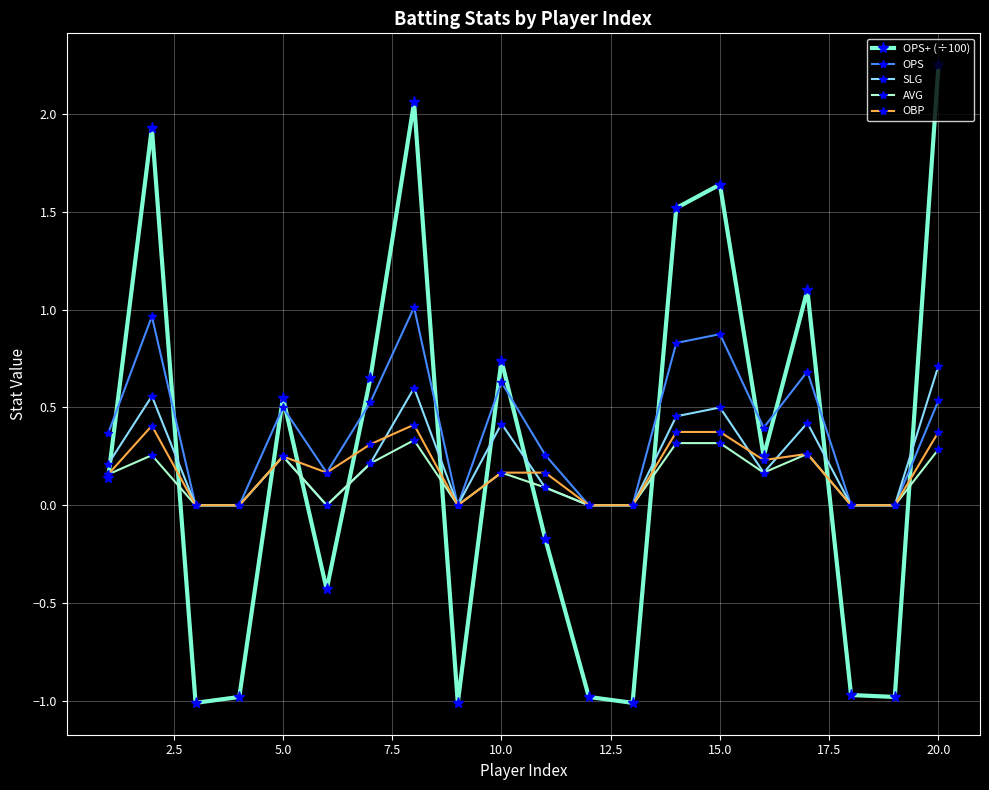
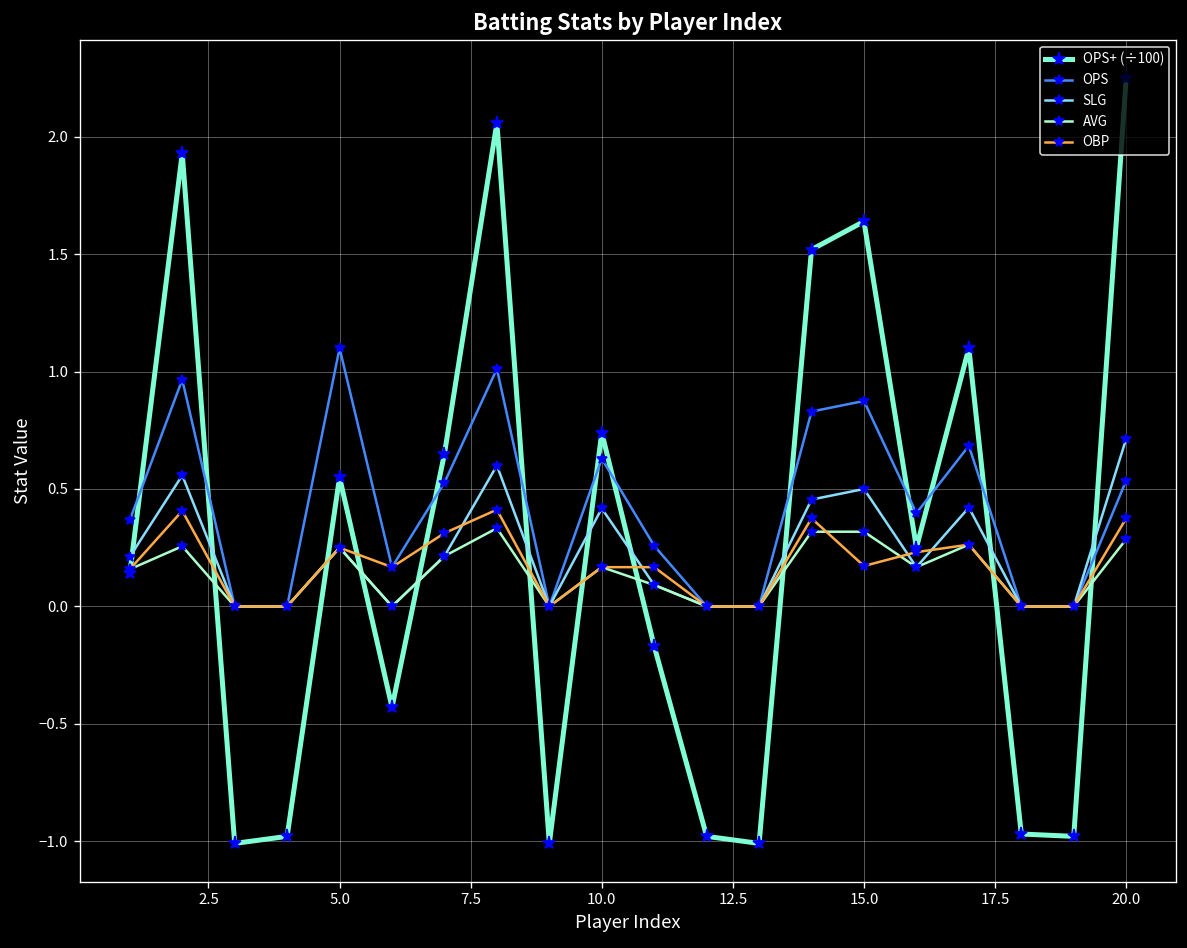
  {
    "OPS": {
-     "5.0": 0.5,
+     "5.0": 1.1,
      "10.0": 0.63,
      "15.0": 0.88,
      "20.0": 0.54
    },
    "OBP": {
-     "15.0": 0.38,
+     "15.0": 0.17,
      "20.0": 0.38
    }
  }
